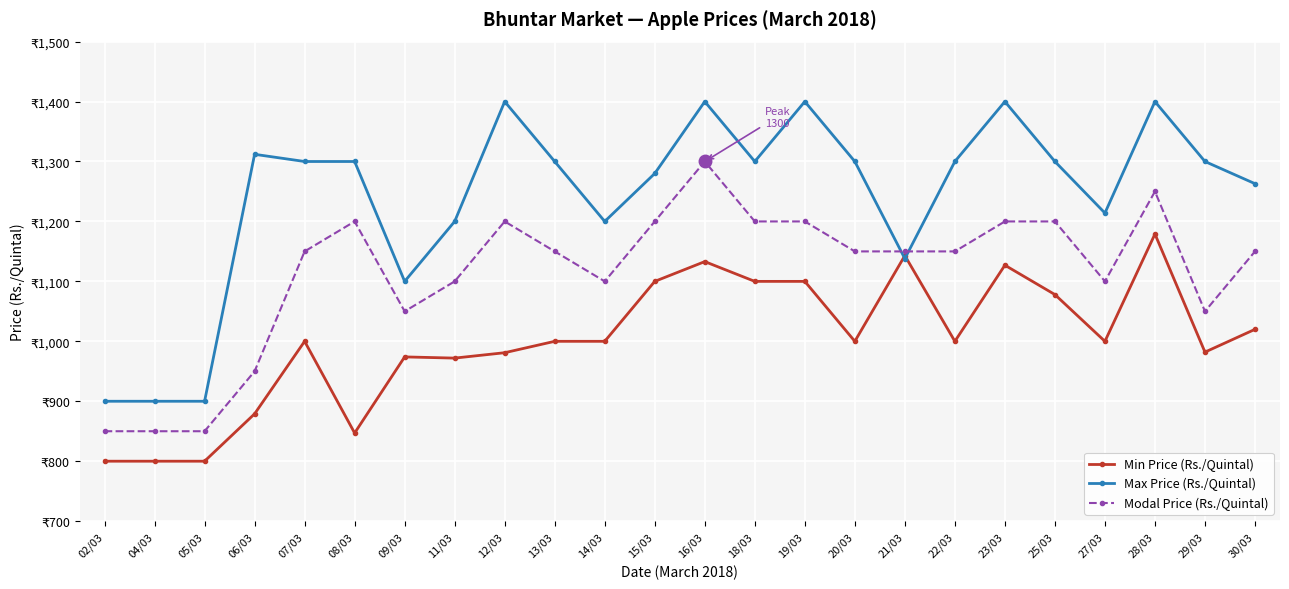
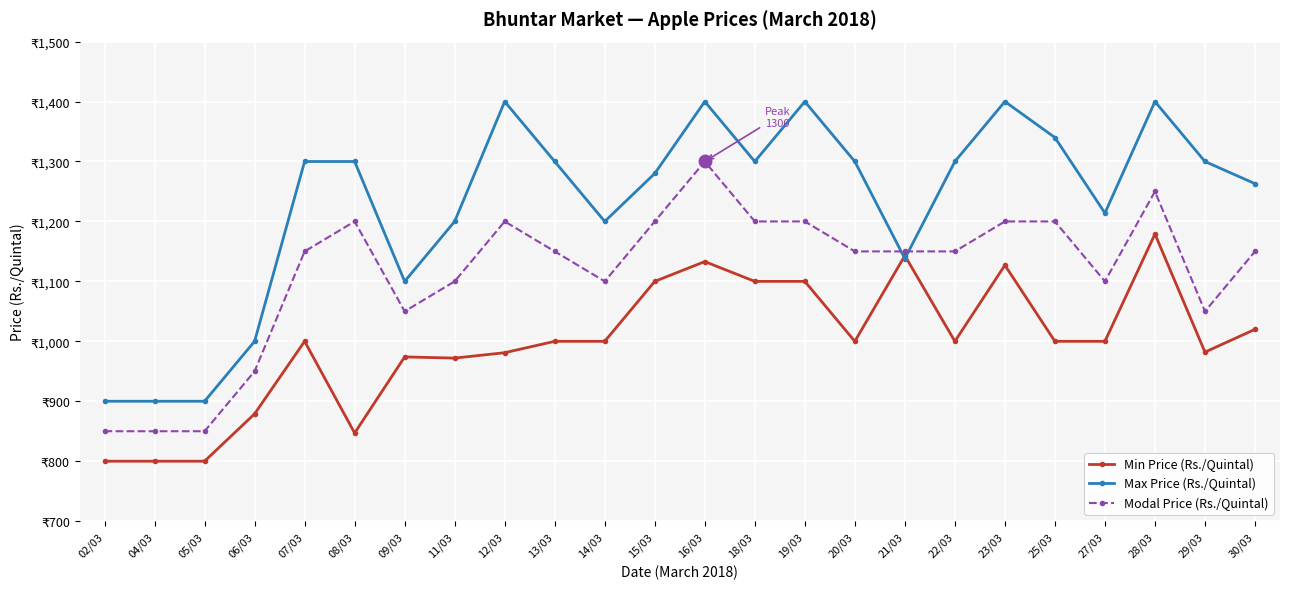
  {
    "Min Price (Rs./Quintal)": {
      "02/03": "₹800",
      "04/03": "₹800",
      "05/03": "₹800",
      "06/03": "₹880",
      "07/03": "₹1,000",
      "08/03": "₹850",
      "09/03": "₹970",
      "11/03": "₹970",
      "12/03": "₹980",
      "13/03": "₹1,000",
      "14/03": "₹1,000",
      "15/03": "₹1,100",
      "16/03": "₹1,130",
      "18/03": "₹1,100",
      "19/03": "₹1,100",
      "20/03": "₹1,000",
      "21/03": "₹1,140",
      "22/03": "₹1,000",
      "23/03": "₹1,130",
-     "25/03": "₹1,080",
+     "25/03": "₹1,000",
      "27/03": "₹1,000",
      "28/03": "₹1,180",
      "29/03": "₹980",
      "30/03": "₹1,020"
    },
    "Max Price (Rs./Quintal)": {
      "02/03": "₹900",
      "04/03": "₹900",
      "05/03": "₹900",
-     "06/03": "₹1,310",
+     "06/03": "₹1,000",
      "07/03": "₹1,300",
      "08/03": "₹1,300",
      "09/03": "₹1,100",
      "11/03": "₹1,200",
      "12/03": "₹1,400",
      "13/03": "₹1,300",
      "14/03": "₹1,200",
      "15/03": "₹1,280",
      "16/03": "₹1,400",
      "19/03": "₹1,400",
      "20/03": "₹1,300",
      "21/03": "₹1,140",
      "22/03": "₹1,300",
      "23/03": "₹1,400",
-     "25/03": "₹1,300",
+     "25/03": "₹1,340",
      "27/03": "₹1,210",
      "28/03": "₹1,400",
      "29/03": "₹1,300",
      "30/03": "₹1,260"
    }
  }
